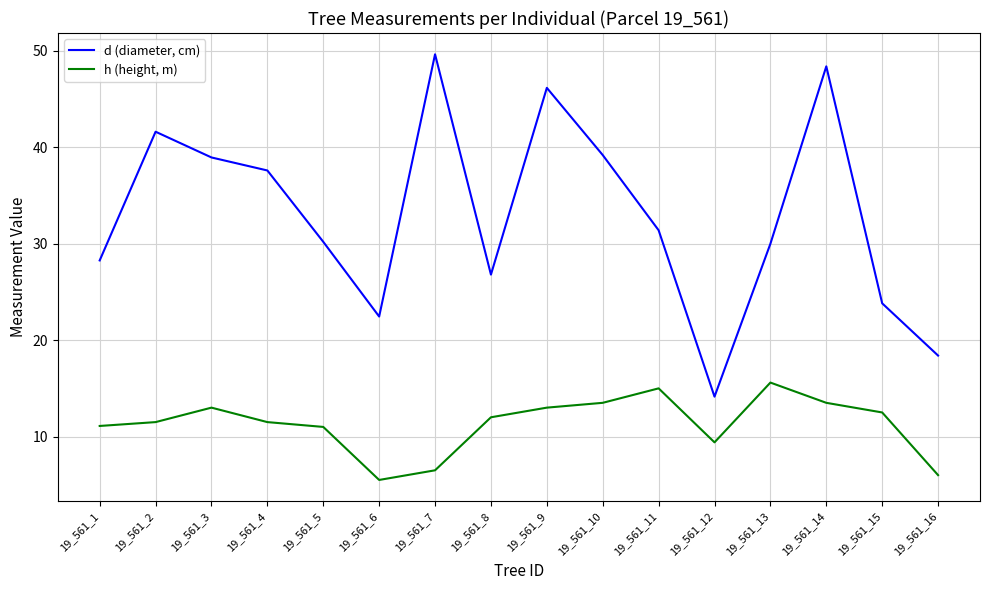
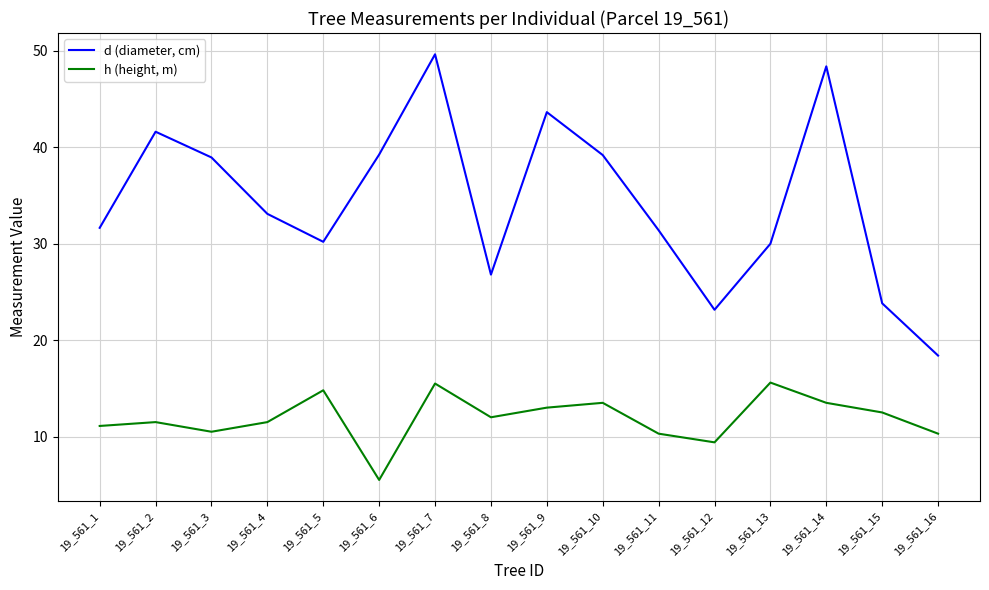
  {
    "d (diameter, cm)": {
-     "19_561_1": 28,
+     "19_561_1": 32,
      "19_561_2": 42,
      "19_561_3": 39,
-     "19_561_4": 38,
+     "19_561_4": 33,
      "19_561_5": 30,
-     "19_561_6": 22,
+     "19_561_6": 39,
      "19_561_7": 50,
      "19_561_8": 27,
-     "19_561_9": 46,
+     "19_561_9": 44,
      "19_561_10": 39,
      "19_561_11": 31,
-     "19_561_12": 14,
+     "19_561_12": 23,
      "19_561_13": 30,
      "19_561_14": 48,
      "19_561_15": 24,
      "19_561_16": 18
    },
    "h (height, m)": {
      "19_561_1": 11,
      "19_561_2": 12,
-     "19_561_3": 13,
+     "19_561_3": 11,
      "19_561_4": 12,
-     "19_561_5": 11,
+     "19_561_5": 15,
      "19_561_6": 6,
-     "19_561_7": 7,
+     "19_561_7": 16,
      "19_561_8": 12,
      "19_561_9": 13,
      "19_561_10": 14,
-     "19_561_11": 15,
+     "19_561_11": 10,
      "19_561_12": 9,
      "19_561_13": 16,
      "19_561_14": 14,
      "19_561_15": 13,
-     "19_561_16": 6
+     "19_561_16": 10
    }
  }
